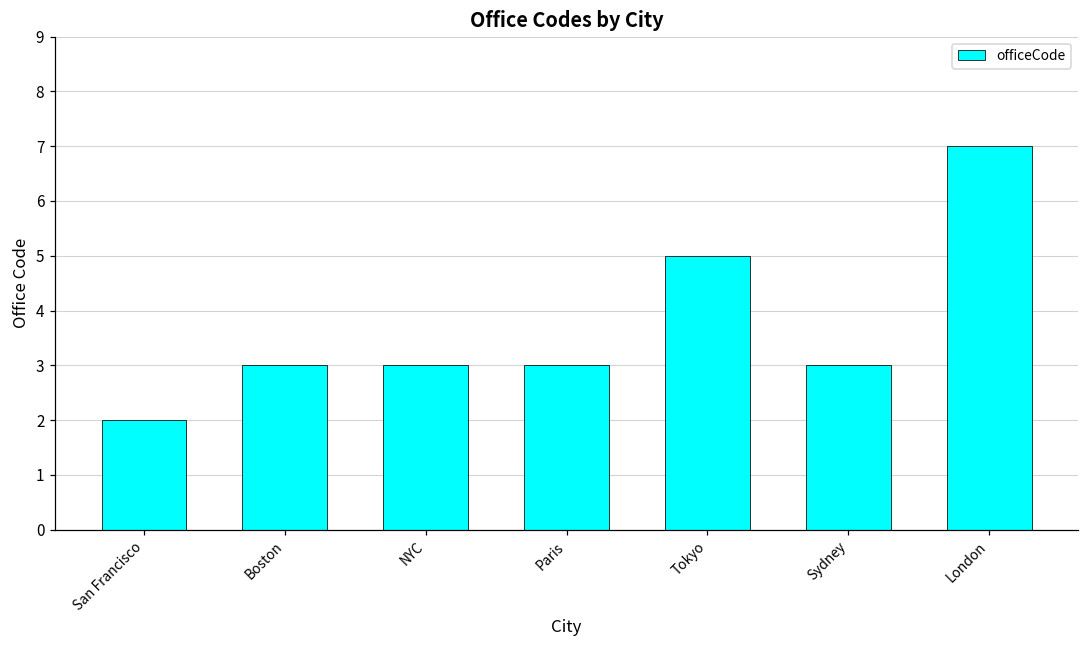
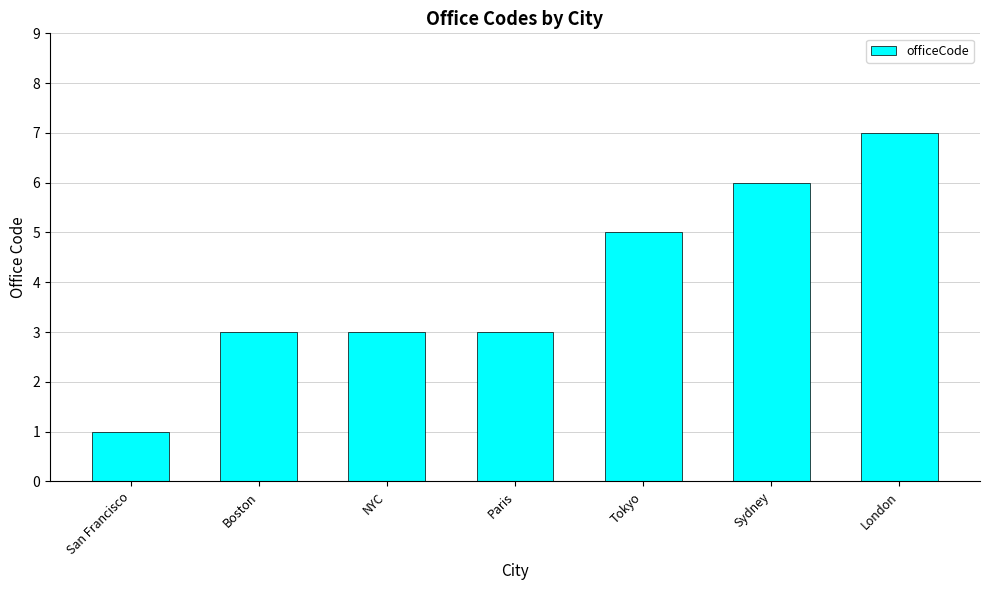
  {
-   "San Francisco": 2,
+   "San Francisco": 1,
    "Boston": 3,
    "NYC": 3,
    "Paris": 3,
    "Tokyo": 5,
-   "Sydney": 3,
+   "Sydney": 6,
    "London": 7
  }
